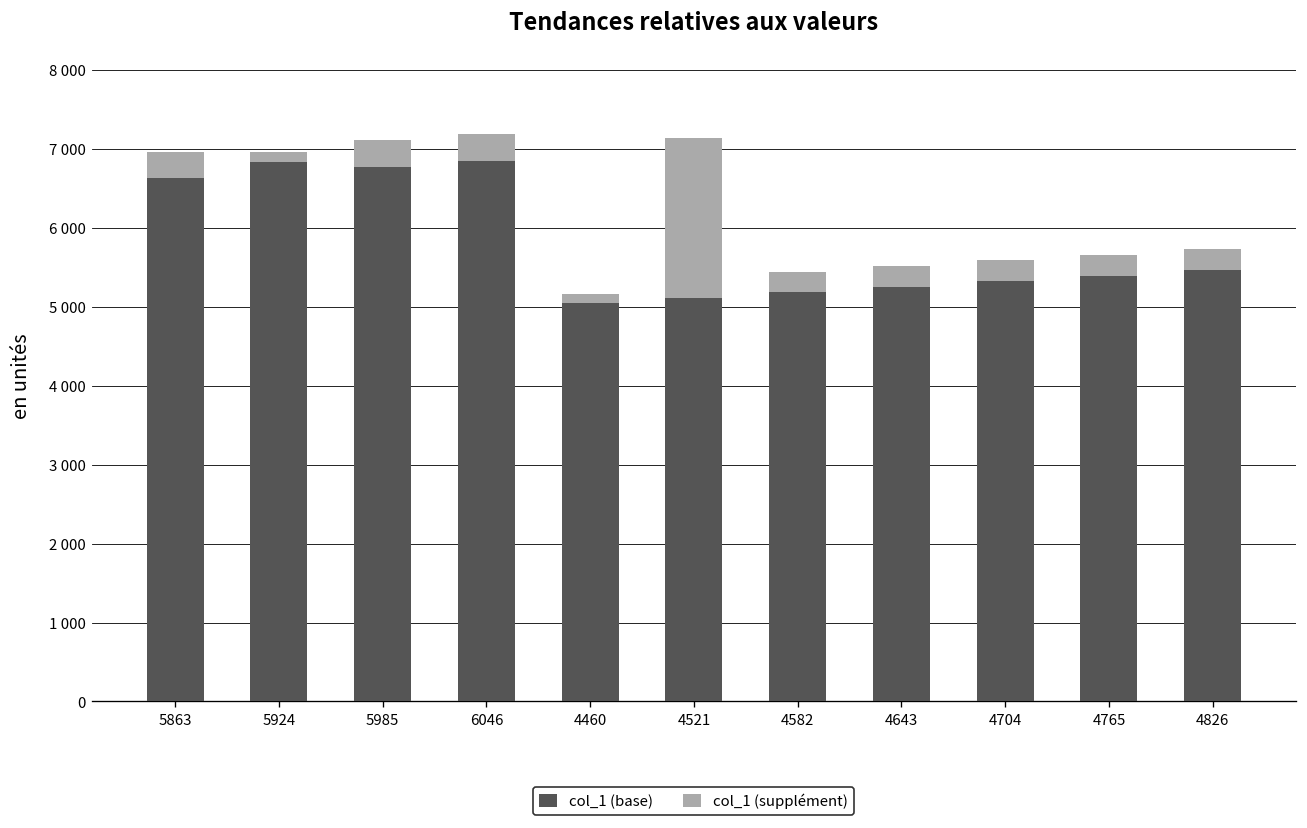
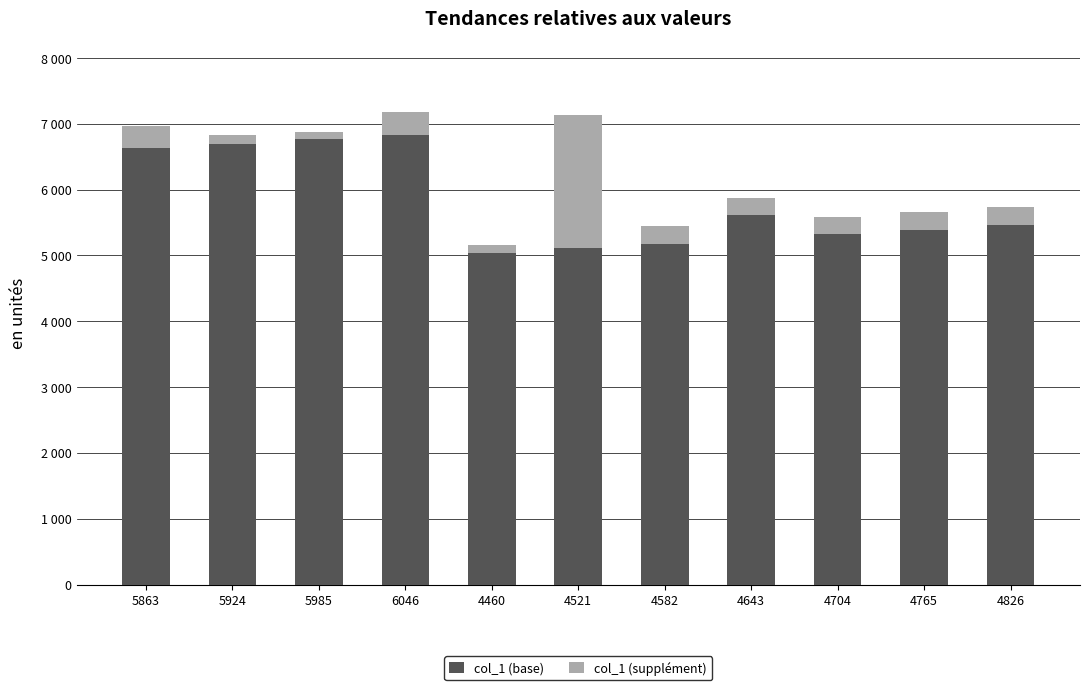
  {
    "col_1 (base)": {
      "5863": 6600,
-     "5924": 6800,
+     "5924": 6700,
      "5985": 6800,
      "6046": 6800,
      "4460": 5000,
      "4521": 5100,
      "4582": 5200,
-     "4643": 5300,
+     "4643": 5600,
      "4704": 5300,
      "4765": 5400,
      "4826": 5500
    },
    "col_1 (supplément)": {
      "5863": 300,
      "5924": 100,
-     "5985": 300,
+     "5985": 100,
      "6046": 300,
      "4460": 100,
      "4521": 2000,
      "4582": 300,
      "4643": 300,
      "4704": 300,
      "4765": 300,
      "4826": 300
    }
  }
